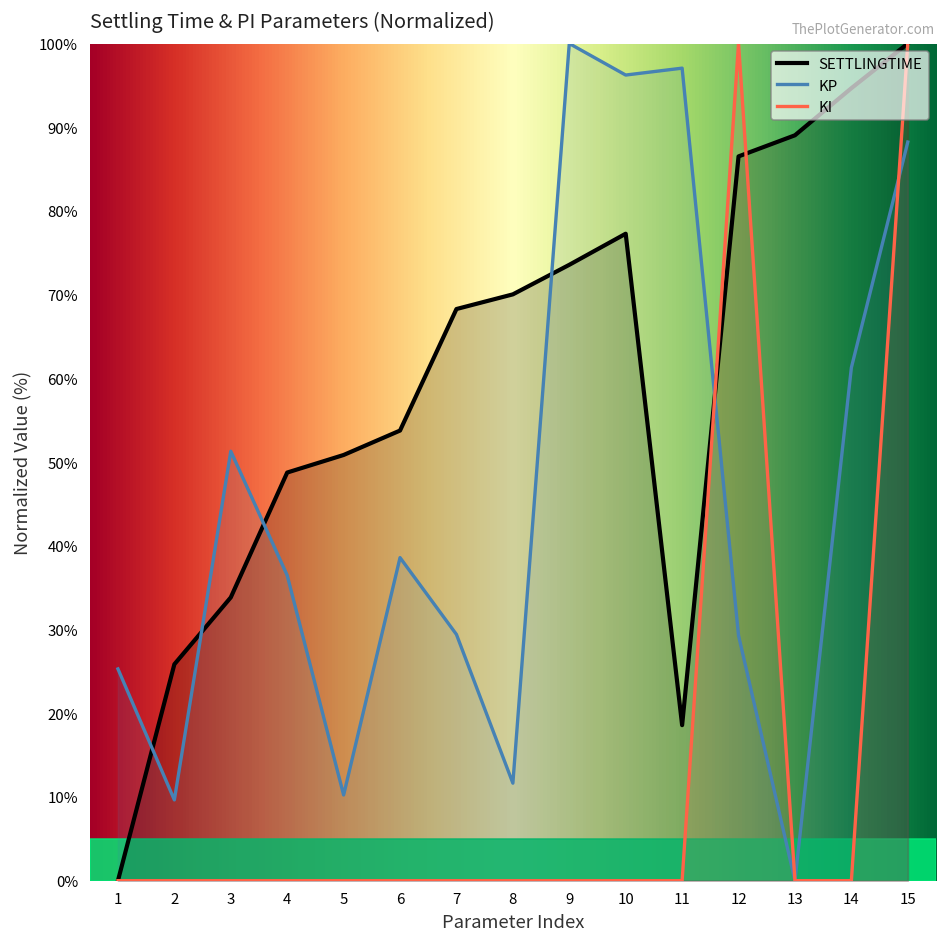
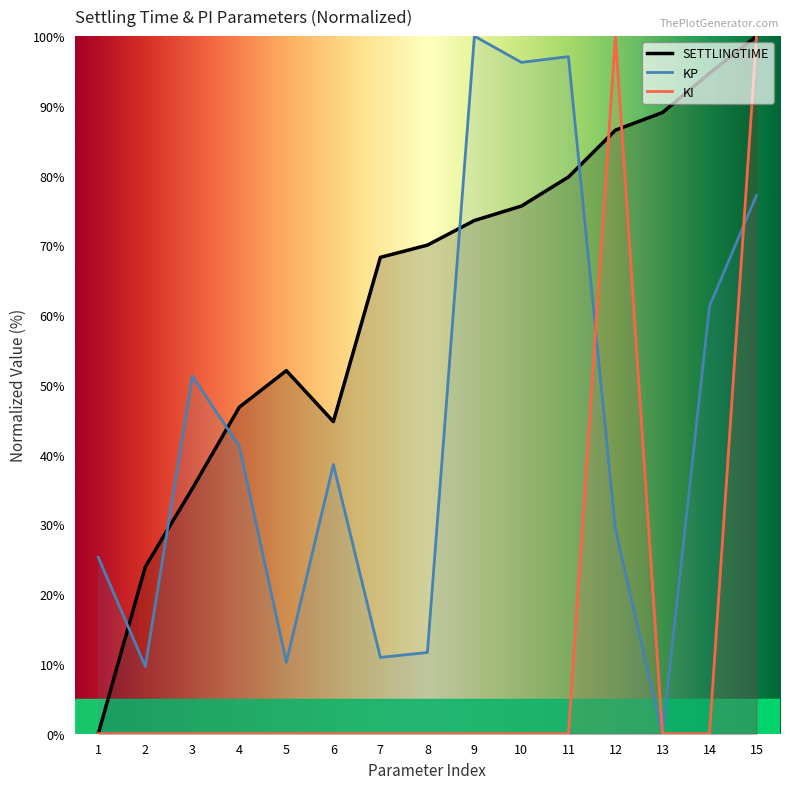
  {
    "SETTLINGTIME": {
-     "2": "26%",
-     "3": "34%",
-     "4": "49%",
-     "5": "51%",
-     "6": "54%",
+     "2": "24%",
+     "3": "35%",
+     "4": "47%",
+     "5": "52%",
+     "6": "45%",
      "7": "68%",
      "8": "70%",
      "9": "74%",
-     "10": "77%",
-     "11": "19%",
+     "10": "76%",
+     "11": "80%",
      "12": "87%",
      "13": "89%"
    },
    "KP": {
      "1": "25%",
      "2": "10%",
      "3": "51%",
-     "4": "36%",
+     "4": "41%",
      "5": "10%",
      "6": "39%",
-     "7": "29%",
+     "7": "11%",
      "8": "12%",
      "9": "100%",
      "10": "96%",
      "11": "97%",
      "12": "29%",
      "14": "61%",
-     "15": "88%"
+     "15": "77%"
    },
    "KI": {
      "12": "100%"
    }
  }
